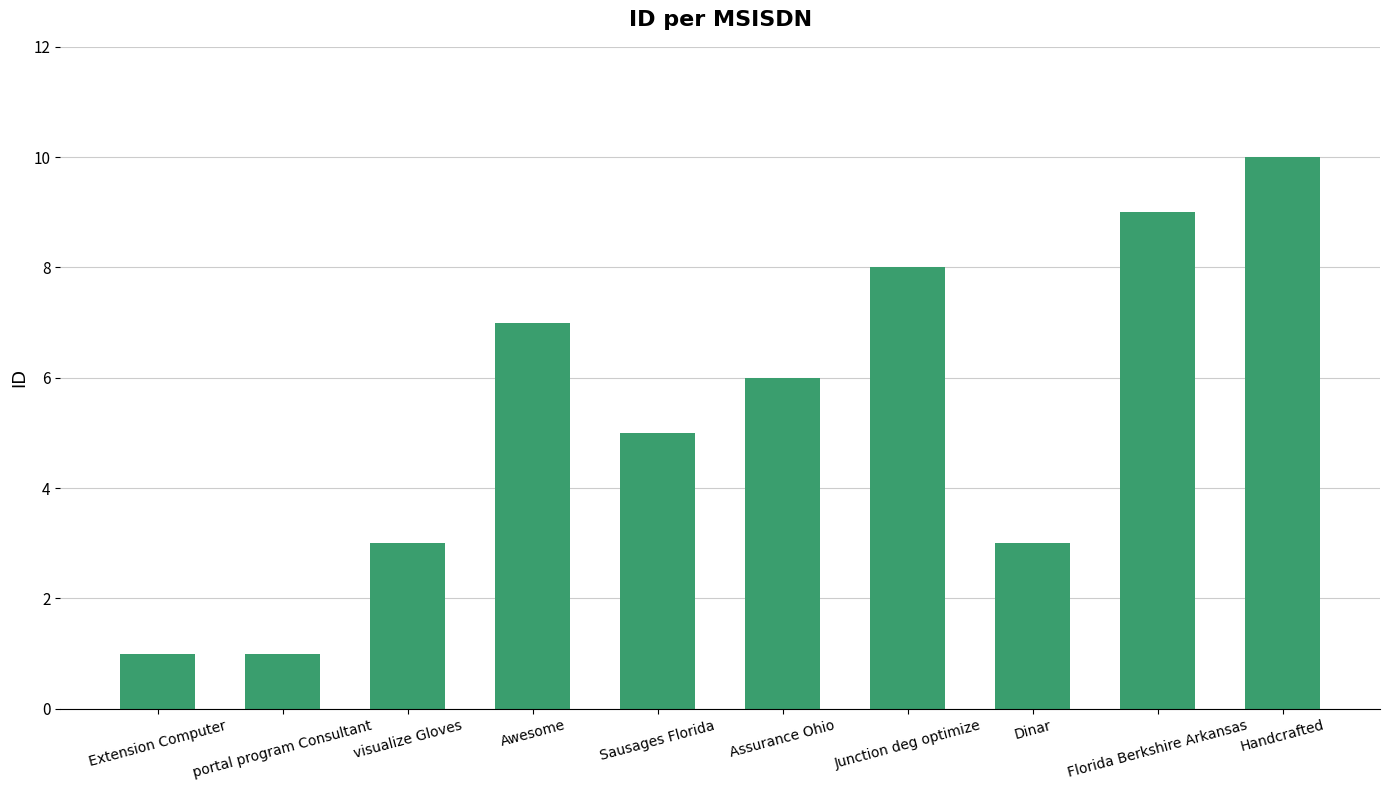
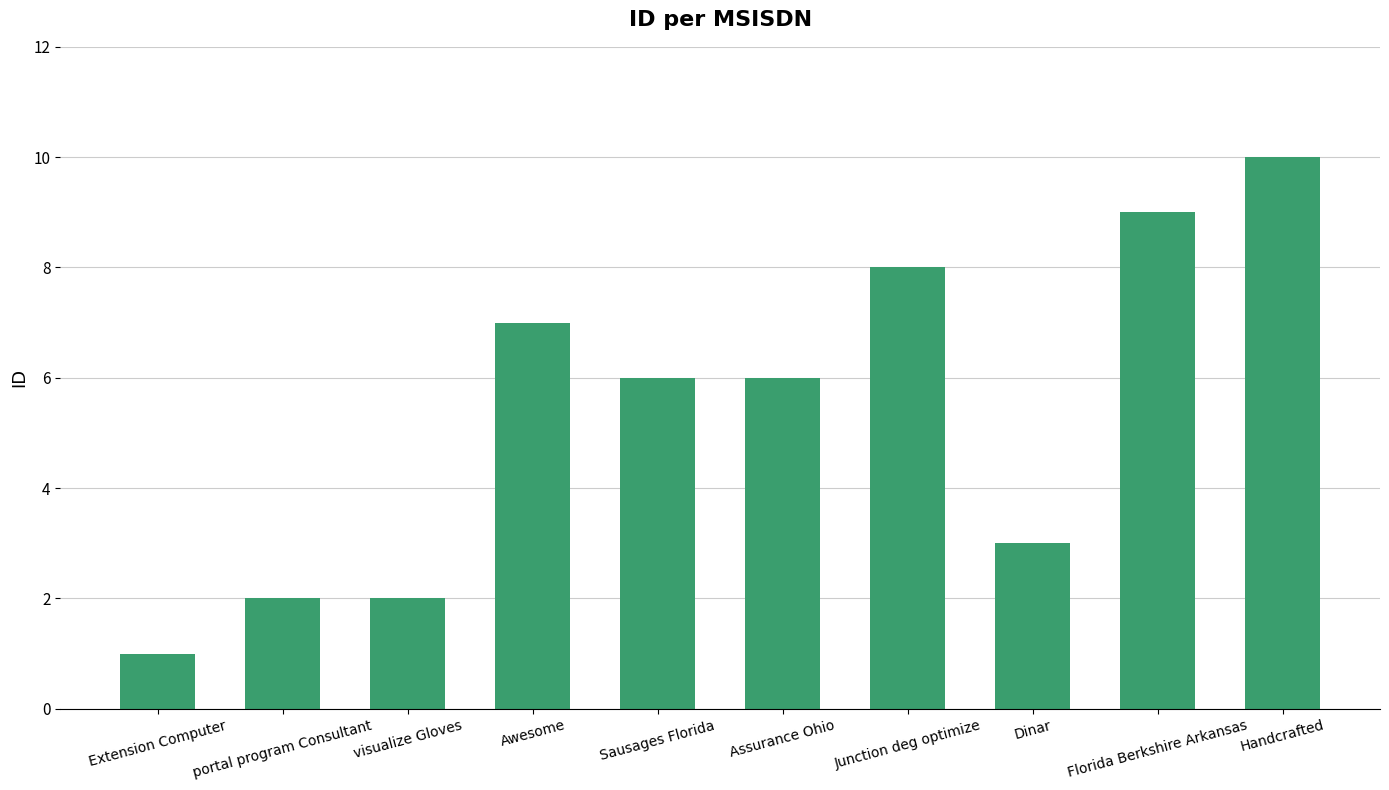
  {
    "Extension Computer": 1,
-   "portal program Consultant": 1,
-   "visualize Gloves": 3,
+   "portal program Consultant": 2,
+   "visualize Gloves": 2,
    "Awesome": 7,
-   "Sausages Florida": 5,
+   "Sausages Florida": 6,
    "Assurance Ohio": 6,
    "Junction deg optimize": 8,
    "Dinar": 3,
    "Florida Berkshire Arkansas": 9,
    "Handcrafted": 10
  }
